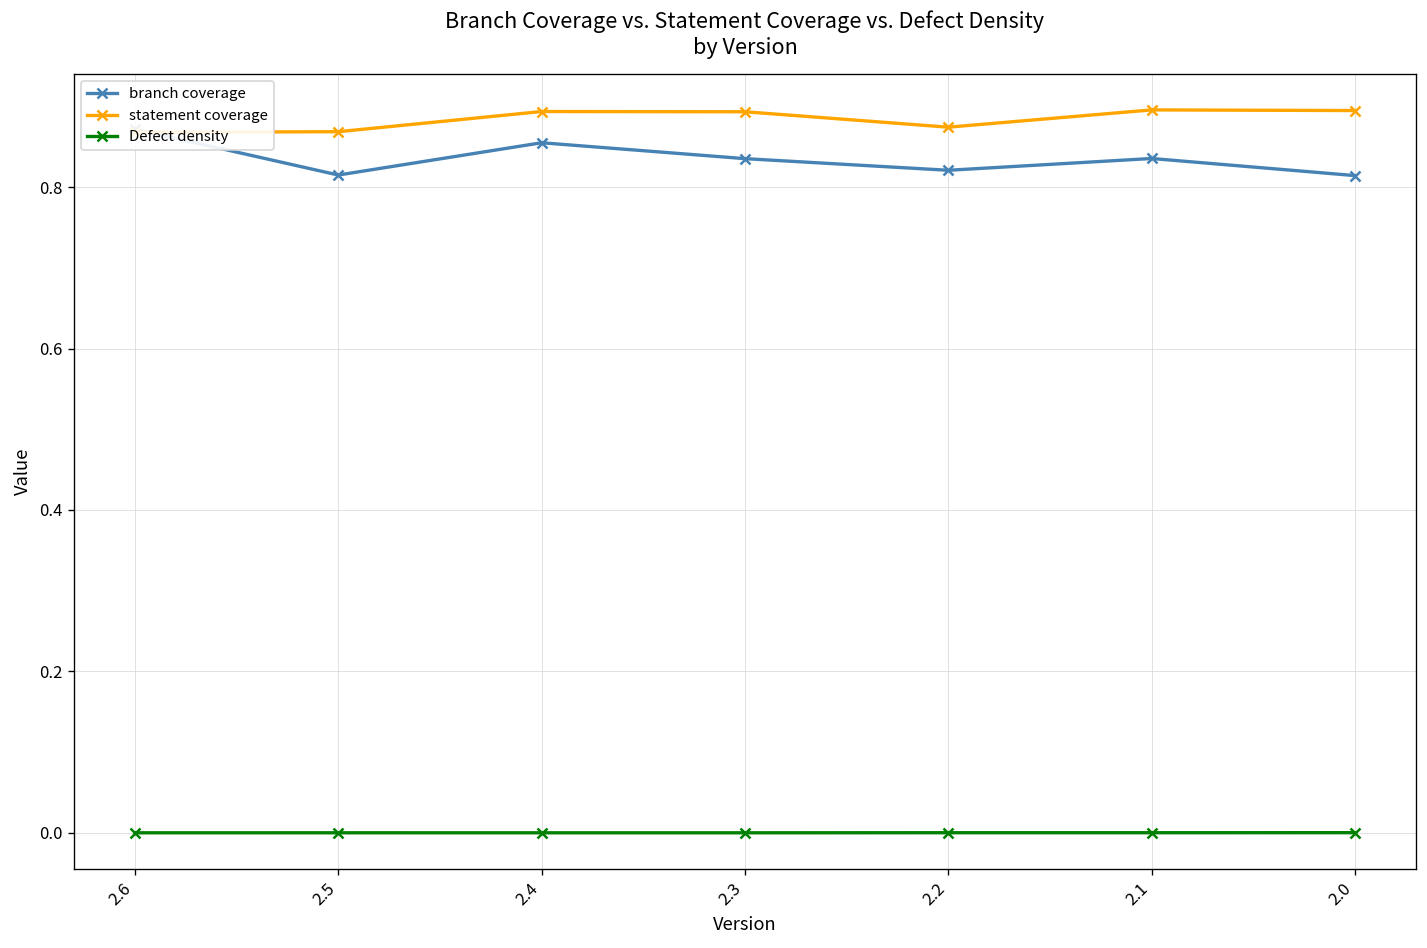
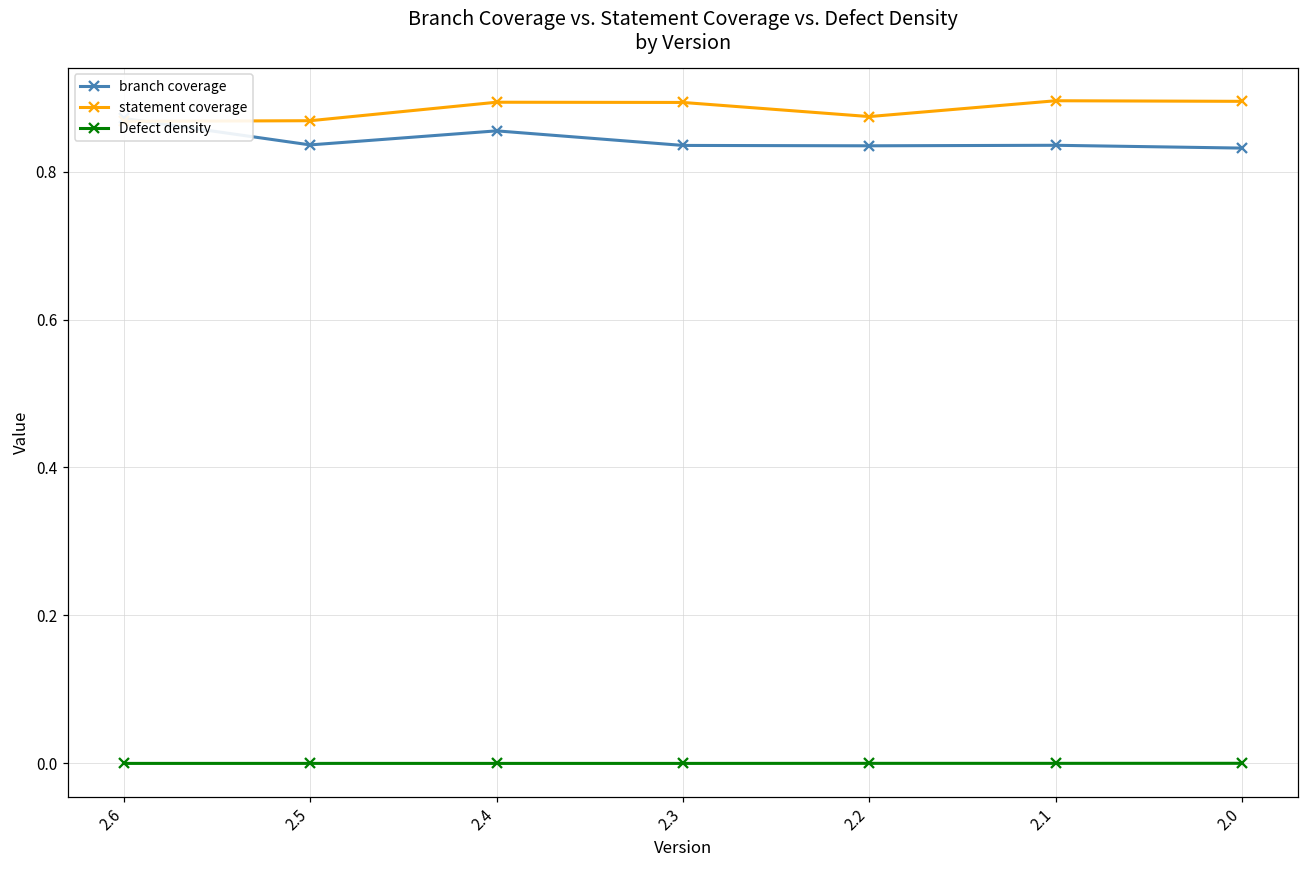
  {
    "branch coverage": {
-     "2.5": 0.82,
+     "2.5": 0.84,
      "2.4": 0.86,
      "2.3": 0.84,
-     "2.2": 0.82,
+     "2.2": 0.83,
      "2.1": 0.84,
-     "2.0": 0.81
+     "2.0": 0.83
    },
    "statement coverage": {
      "2.5": 0.87,
      "2.4": 0.89,
      "2.3": 0.89,
      "2.2": 0.87,
      "2.1": 0.90,
      "2.0": 0.89
    },
    "Defect density": {
      "2.6": 0.00,
      "2.5": 0.00,
      "2.4": 0.00,
      "2.3": 0.00,
      "2.2": 0.00,
      "2.1": 0.00,
      "2.0": 0.00
    }
  }
